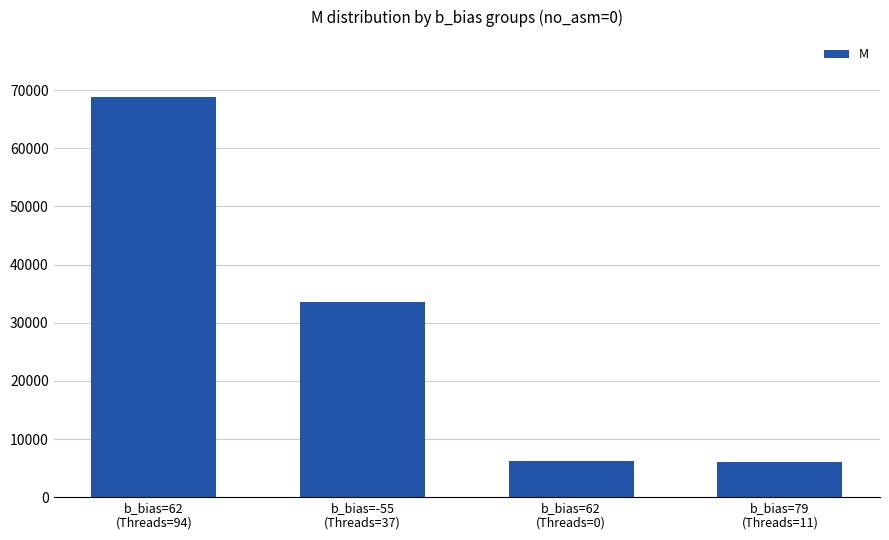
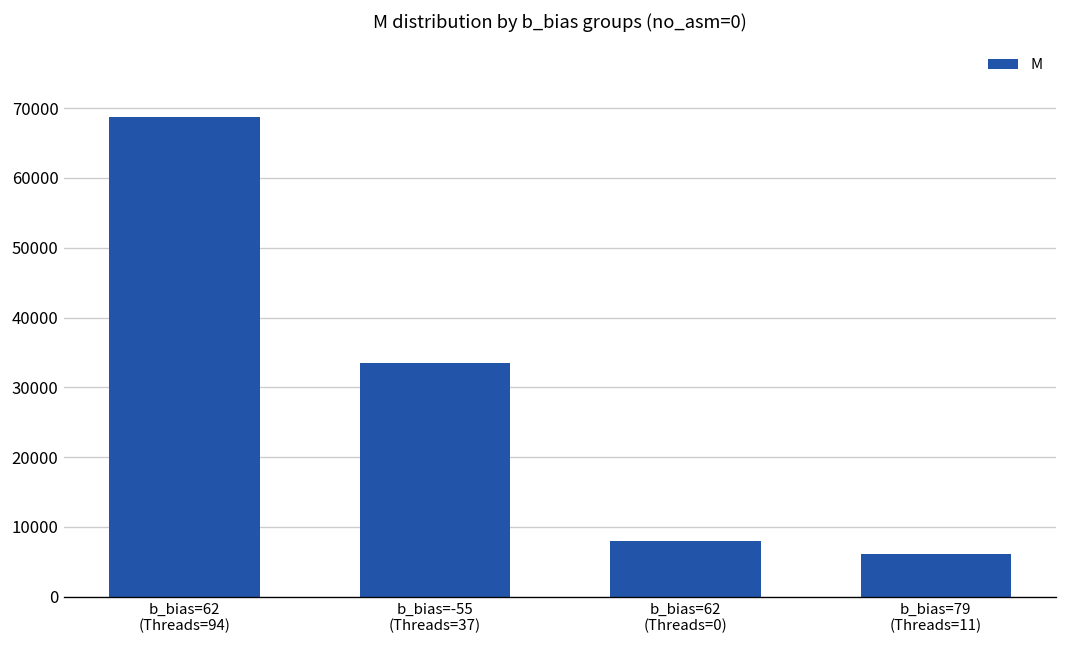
  {
    "b_bias=62 (Threads=94)": 69000,
    "b_bias=-55 (Threads=37)": 33000,
-   "b_bias=62 (Threads=0)": 6000,
+   "b_bias=62 (Threads=0)": 8000,
    "b_bias=79 (Threads=11)": 6000
  }
